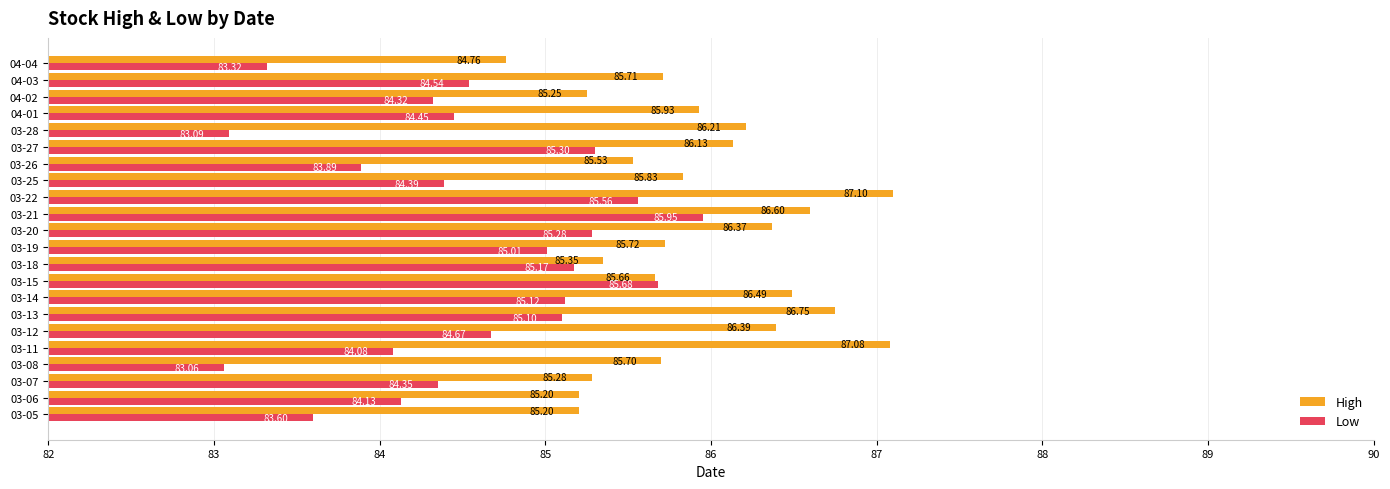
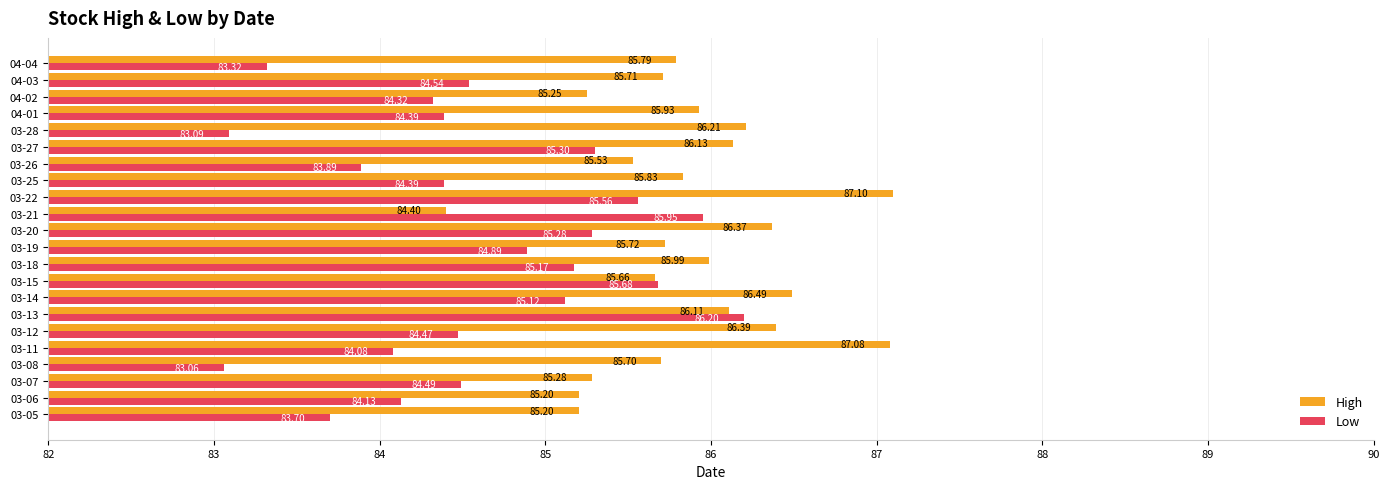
  {
    "High": {
-     "04-04": 84.76,
+     "04-04": 85.79,
      "04-03": 85.71,
      "04-02": 85.25,
      "04-01": 85.93,
      "03-28": 86.21,
      "03-27": 86.13,
      "03-26": 85.53,
      "03-25": 85.83,
      "03-22": 87.10,
-     "03-21": 86.60,
+     "03-21": 84.40,
      "03-20": 86.37,
      "03-19": 85.72,
-     "03-18": 85.35,
+     "03-18": 85.99,
      "03-14": 86.49,
-     "03-13": 86.75,
+     "03-13": 86.11,
      "03-12": 86.39,
      "03-11": 87.08,
      "03-08": 85.70,
      "03-07": 85.28,
      "03-06": 85.20,
      "03-05": 85.20
    },
    "Low": {
      "04-04": 83.32,
      "04-03": 84.54,
      "04-02": 84.32,
-     "04-01": 84.45,
+     "04-01": 84.39,
      "03-28": 83.09,
      "03-27": 85.30,
      "03-26": 83.89,
      "03-25": 84.39,
      "03-22": 85.56,
      "03-21": 85.95,
      "03-20": 85.28,
-     "03-19": 85.01,
+     "03-19": 84.89,
      "03-18": 85.17,
      "03-14": 85.12,
-     "03-13": 85.10,
-     "03-12": 84.67,
+     "03-13": 86.20,
+     "03-12": 84.47,
      "03-11": 84.08,
      "03-08": 83.06,
-     "03-07": 84.35,
+     "03-07": 84.49,
      "03-06": 84.13,
-     "03-05": 83.60
+     "03-05": 83.70
    }
  }
